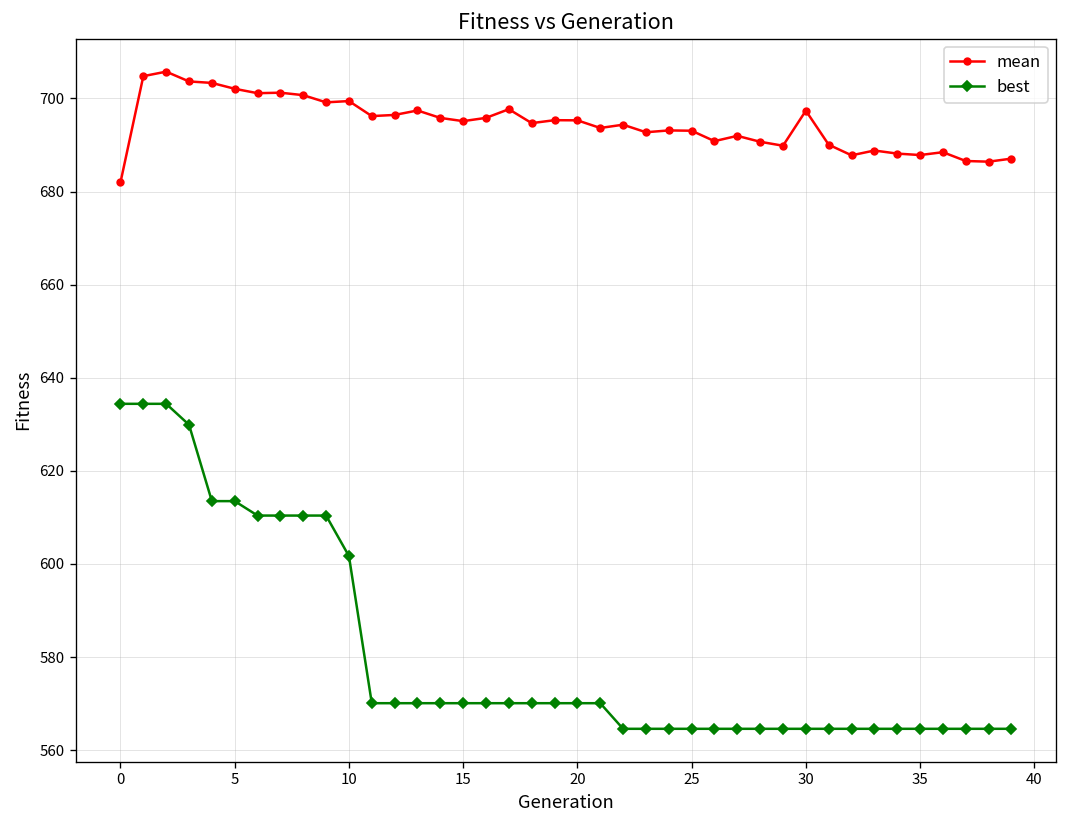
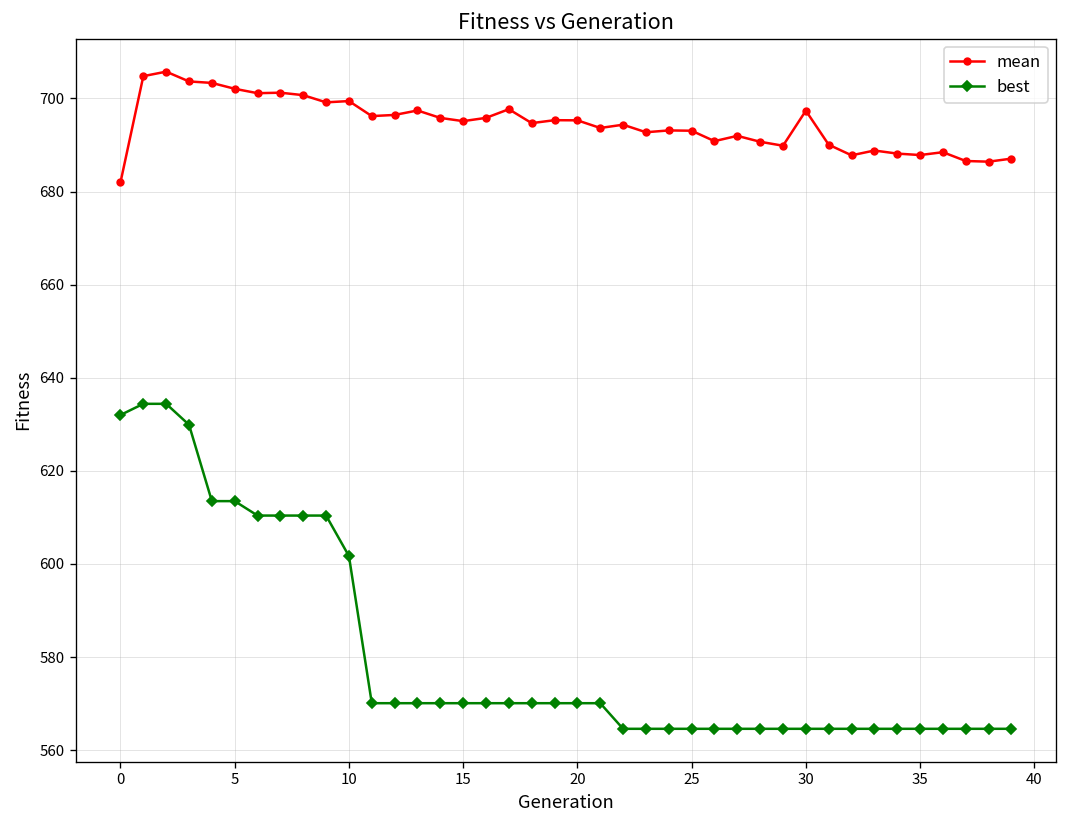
  {
    "mean": {
      "0": 682,
      "5": 702,
      "10": 699,
      "15": 695,
      "20": 695,
      "25": 693,
      "30": 697,
      "35": 688
    },
    "best": {
-     "0": 634,
+     "0": 632,
      "5": 614,
      "10": 602,
      "15": 570,
      "20": 570,
      "25": 565,
      "30": 565,
      "35": 565
    }
  }
